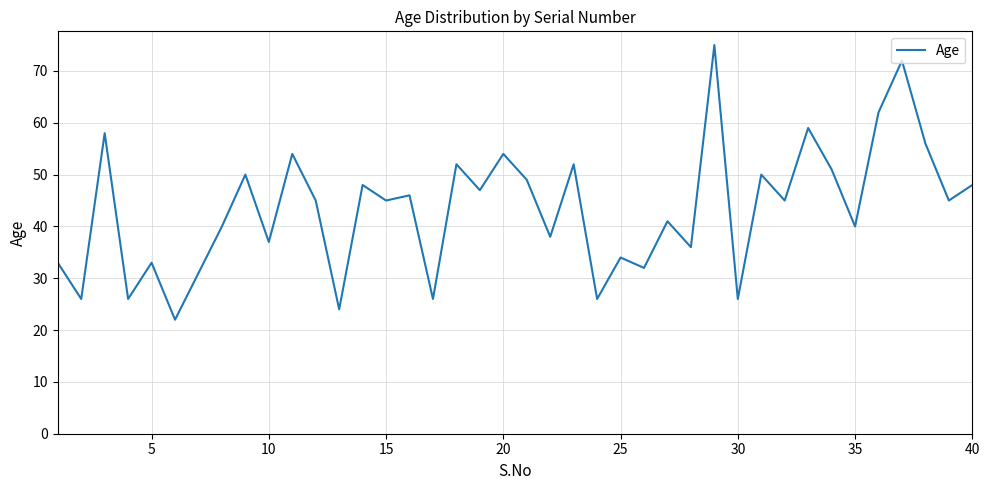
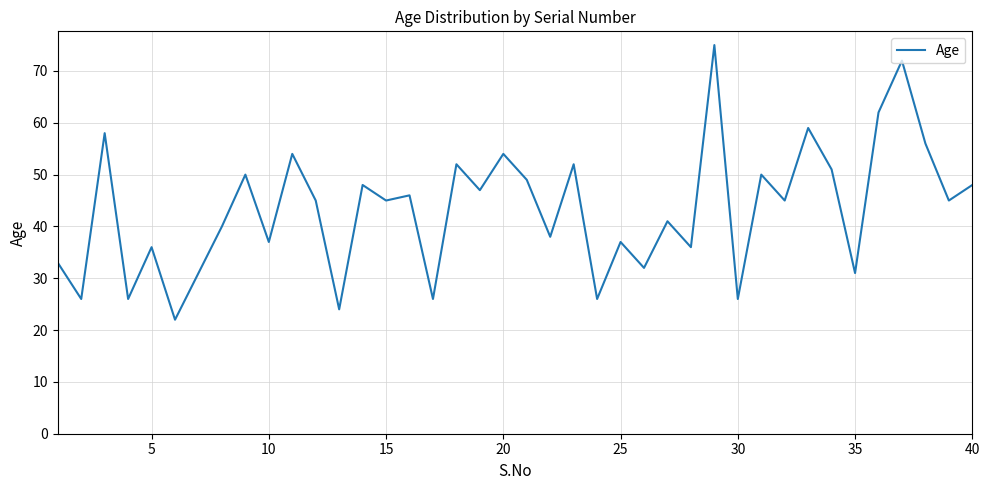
  {
-   "5": 33,
+   "5": 36,
    "10": 37,
    "15": 45,
    "20": 54,
-   "25": 34,
+   "25": 37,
    "30": 26,
-   "35": 40,
+   "35": 31,
    "40": 48
  }
